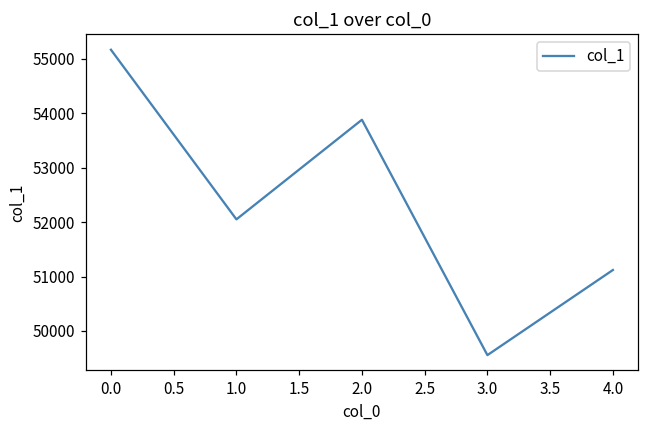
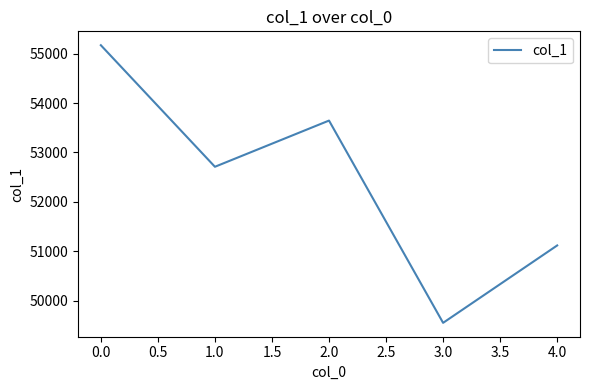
  {
    "0.0": 55200,
-   "1.0": 52100,
-   "2.0": 53900,
+   "1.0": 52700,
+   "2.0": 53600,
    "3.0": 49600,
    "4.0": 51100
  }
